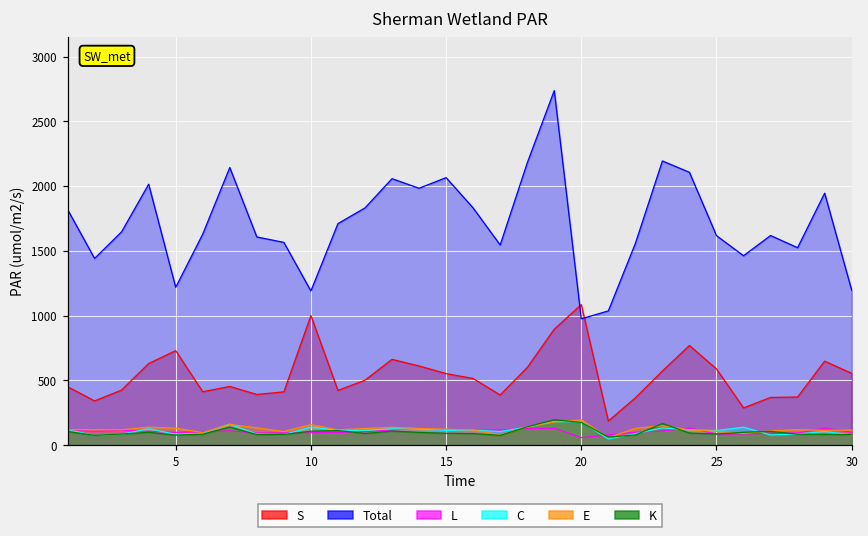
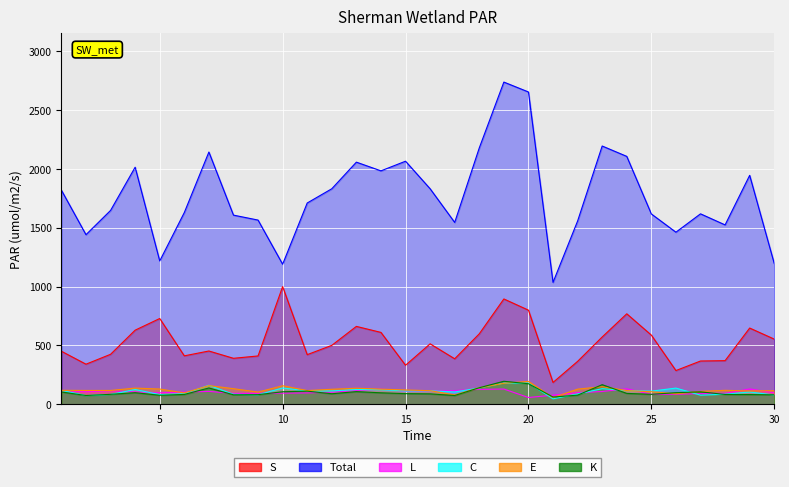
  {
    "S": {
      "5": 730,
      "10": 1000,
-     "15": 550,
-     "20": 1090,
+     "15": 330,
+     "20": 800,
      "25": 590,
      "30": 550
    },
    "Total": {
      "5": 1220,
      "10": 1190,
      "15": 2070,
-     "20": 980,
+     "20": 2650,
      "25": 1620,
      "30": 1200
    },
    "L": {
      "20": 60
    },
    "E": {
      "5": 130
    }
  }
